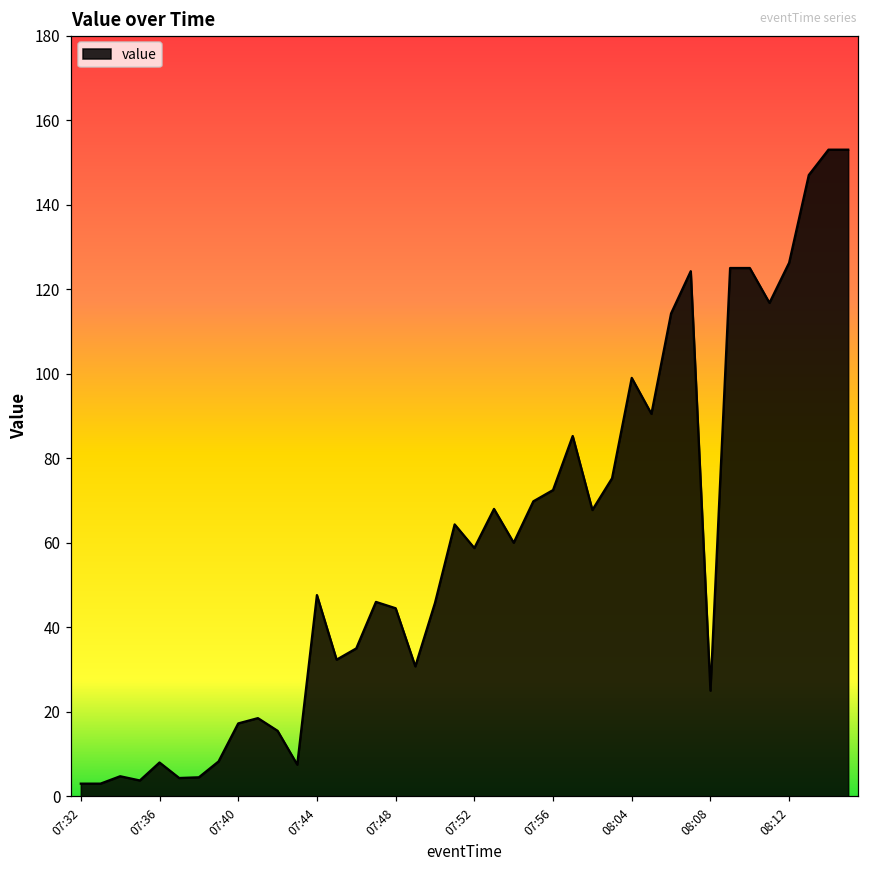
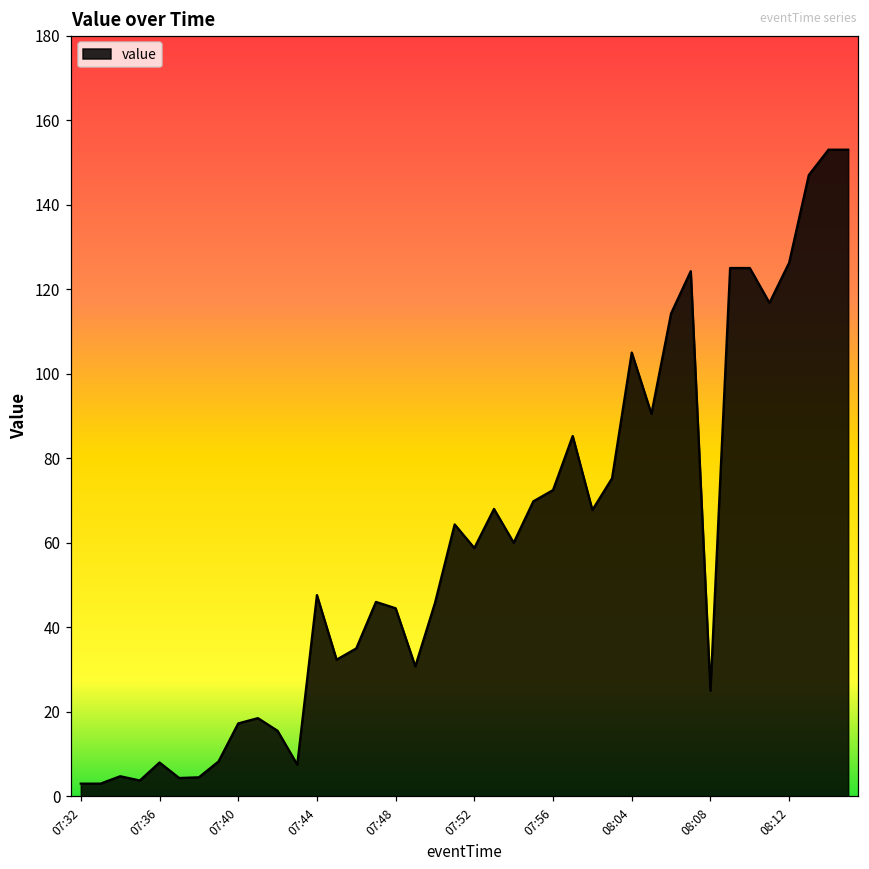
  {
    "07:32": 3,
    "07:36": 8,
    "07:40": 17,
    "07:44": 48,
    "07:48": 45,
    "07:52": 59,
    "07:56": 72,
-   "08:04": 99,
+   "08:04": 105,
    "08:08": 25,
    "08:12": 126
  }
